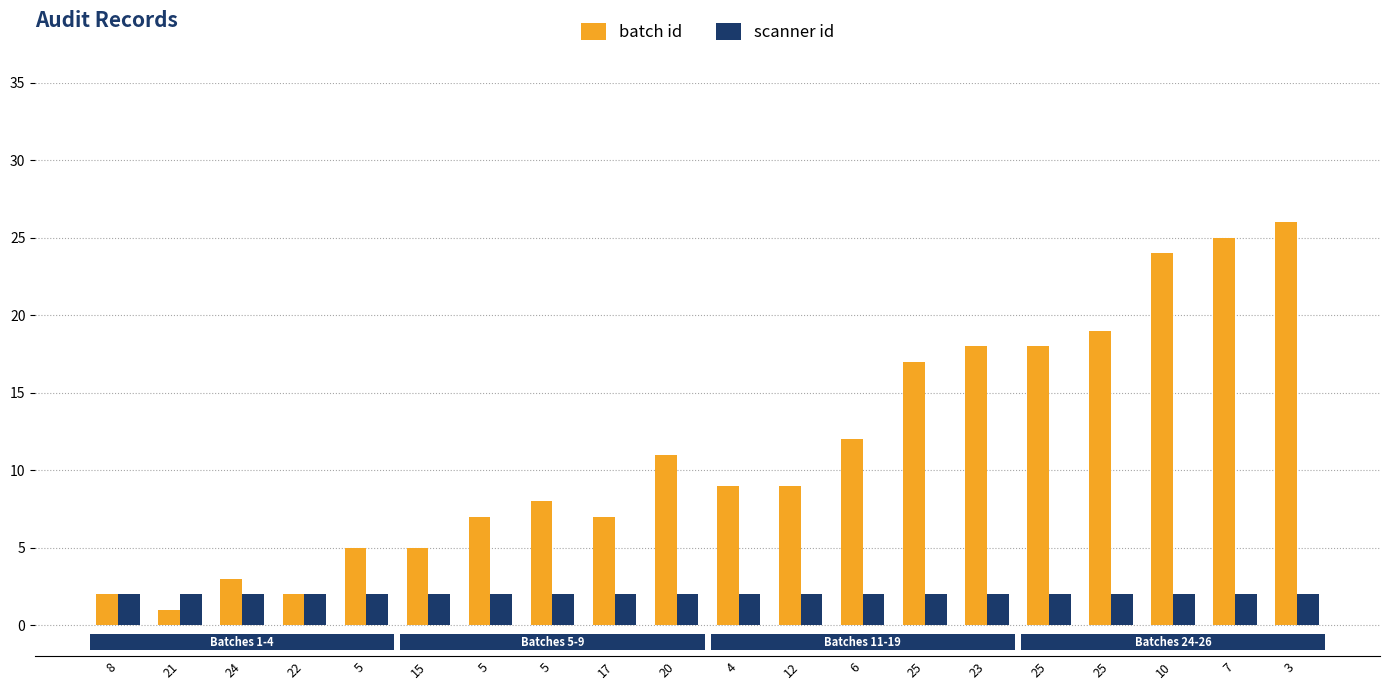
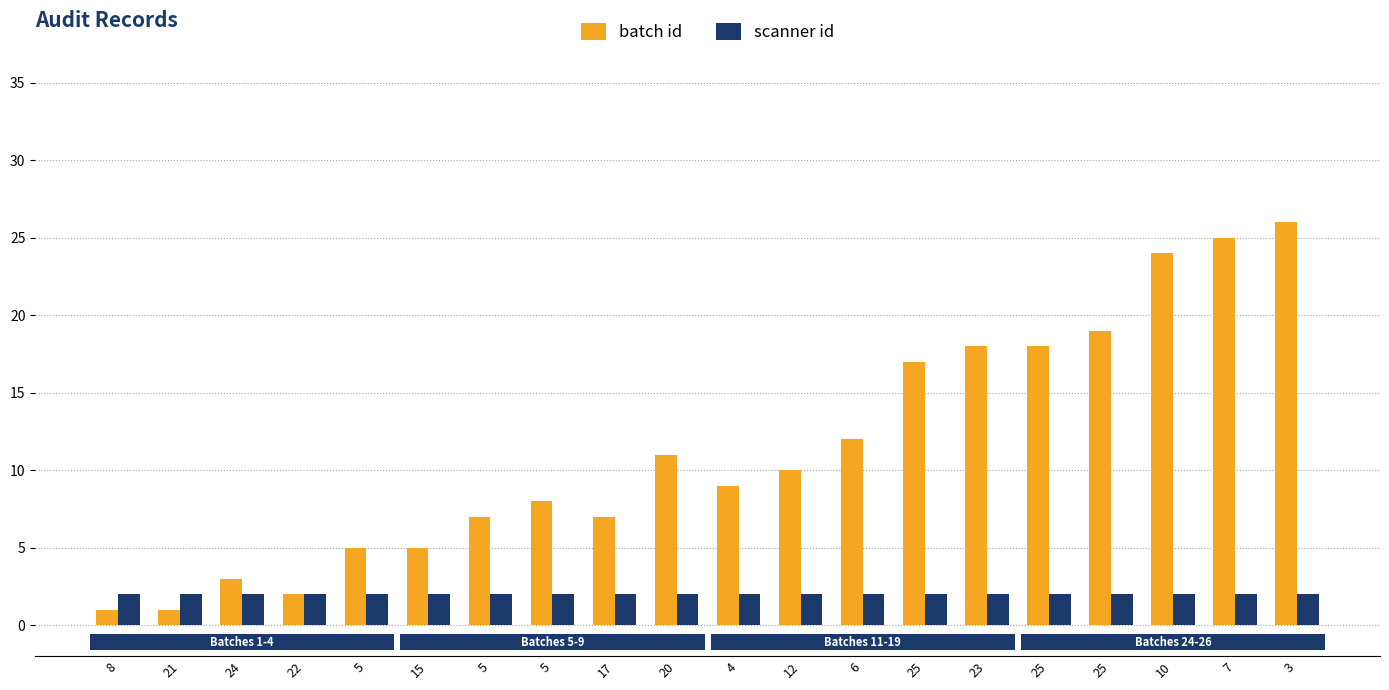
  {
    "batch id": {
-     "8": 2,
+     "8": 1,
      "21": 1,
      "24": 3,
      "22": 2,
      "15": 5,
      "17": 7,
      "20": 11,
      "4": 9,
-     "12": 9,
+     "12": 10,
      "6": 12,
      "23": 18,
      "10": 24,
      "7": 25,
      "3": 26
    },
    "scanner id": {
      "8": 2,
      "21": 2,
      "24": 2,
      "22": 2,
      "15": 2,
      "17": 2,
      "20": 2,
      "4": 2,
      "12": 2,
      "6": 2,
      "23": 2,
      "10": 2,
      "7": 2,
      "3": 2
    }
  }
